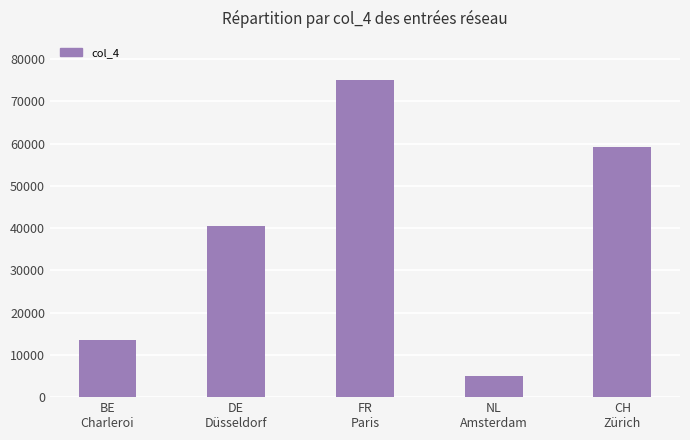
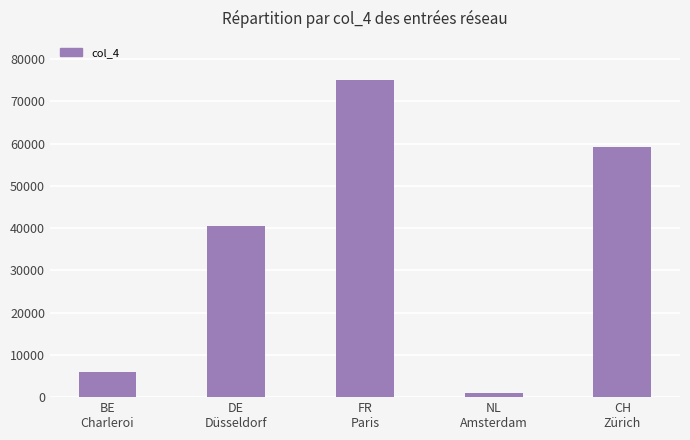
  {
-   "BE Charleroi": 13000,
+   "BE Charleroi": 6000,
    "DE Düsseldorf": 40000,
    "FR Paris": 75000,
-   "NL Amsterdam": 5000,
+   "NL Amsterdam": 1000,
    "CH Zürich": 59000
  }
